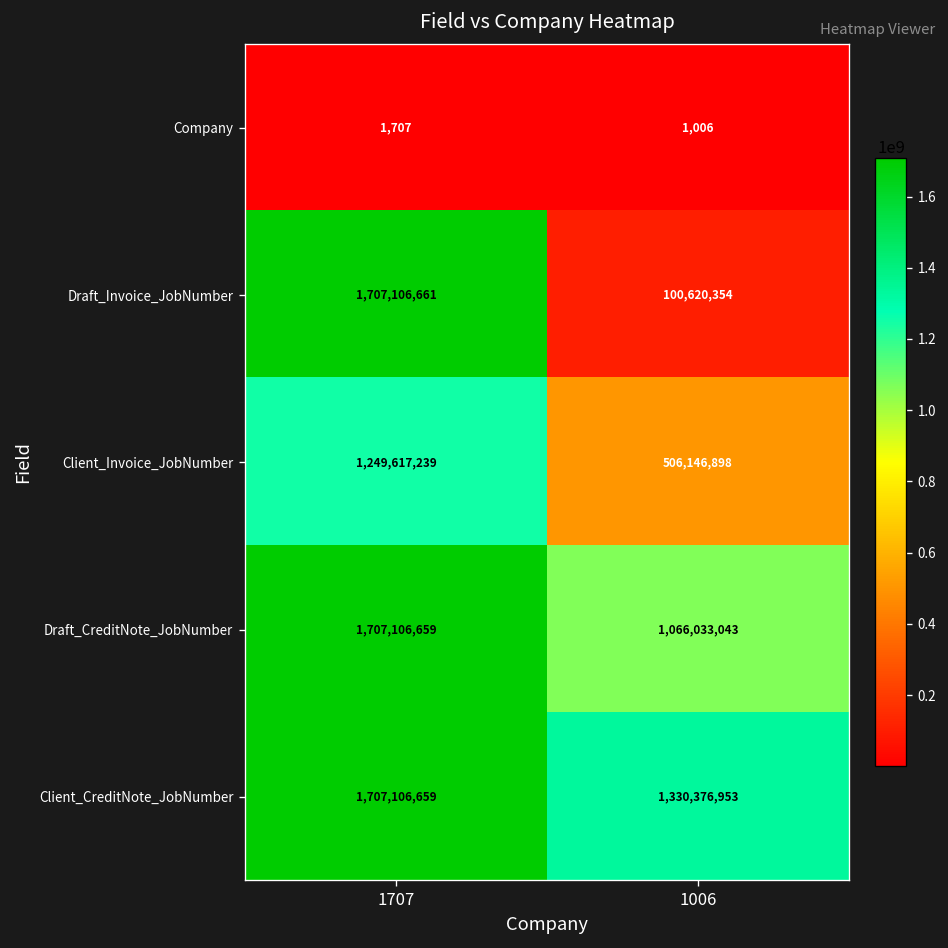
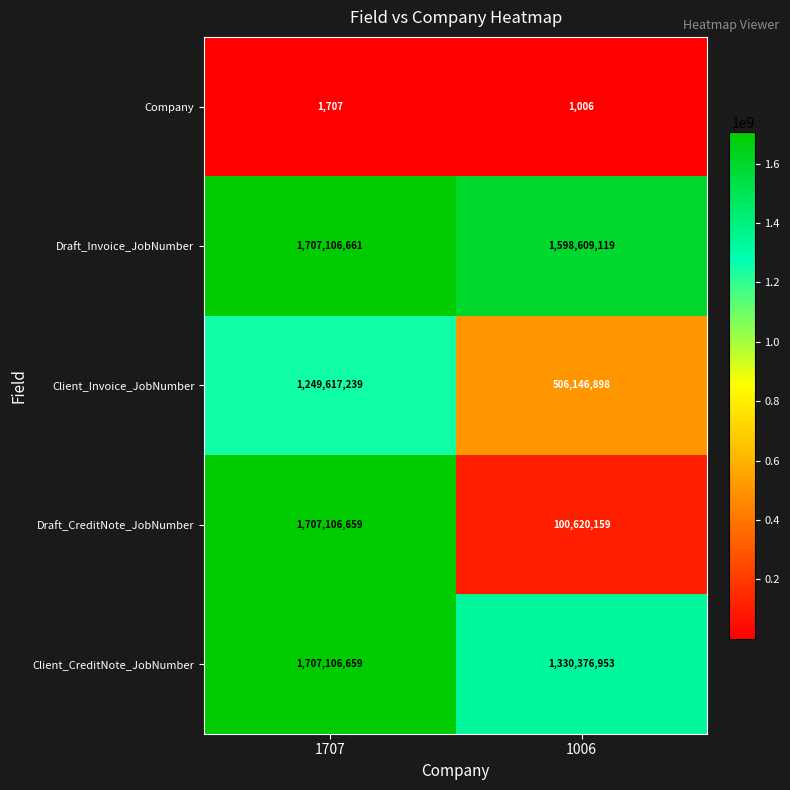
  {
    "Company": {
      "1707": "1,707",
      "1006": "1,006"
    },
    "Draft_Invoice_JobNumber": {
      "1707": "1,707,106,661",
-     "1006": "100,620,354"
+     "1006": "1,598,609,119"
    },
    "Client_Invoice_JobNumber": {
      "1707": "1,249,617,239",
      "1006": "506,146,898"
    },
    "Draft_CreditNote_JobNumber": {
      "1707": "1,707,106,659",
-     "1006": "1,066,033,043"
+     "1006": "100,620,159"
    },
    "Client_CreditNote_JobNumber": {
      "1707": "1,707,106,659",
      "1006": "1,330,376,953"
    }
  }
